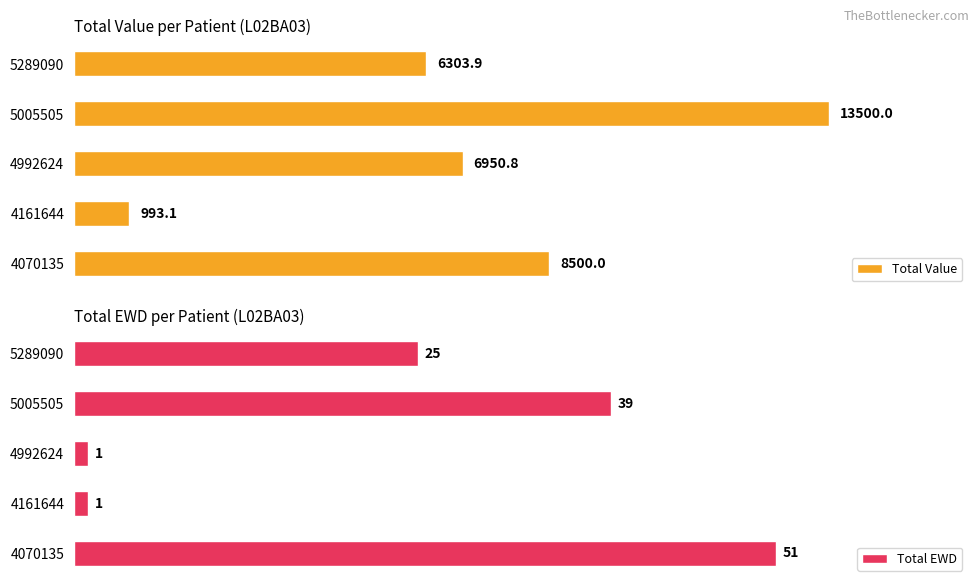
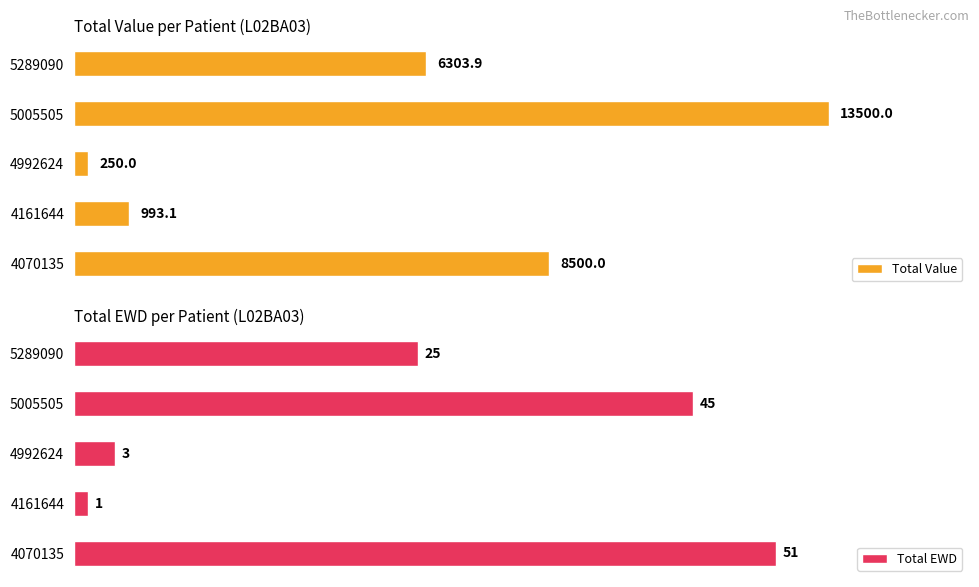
  {
    "Total Value per Patient (L02BA03)": {
      "5289090": 6303.9,
      "5005505": 13500.0,
-     "4992624": 6950.8,
+     "4992624": 250.0,
      "4161644": 993.1,
      "4070135": 8500.0
    },
    "Total EWD per Patient (L02BA03)": {
      "5289090": 25,
-     "5005505": 39,
-     "4992624": 1,
+     "5005505": 45,
+     "4992624": 3,
      "4161644": 1,
      "4070135": 51
    }
  }
